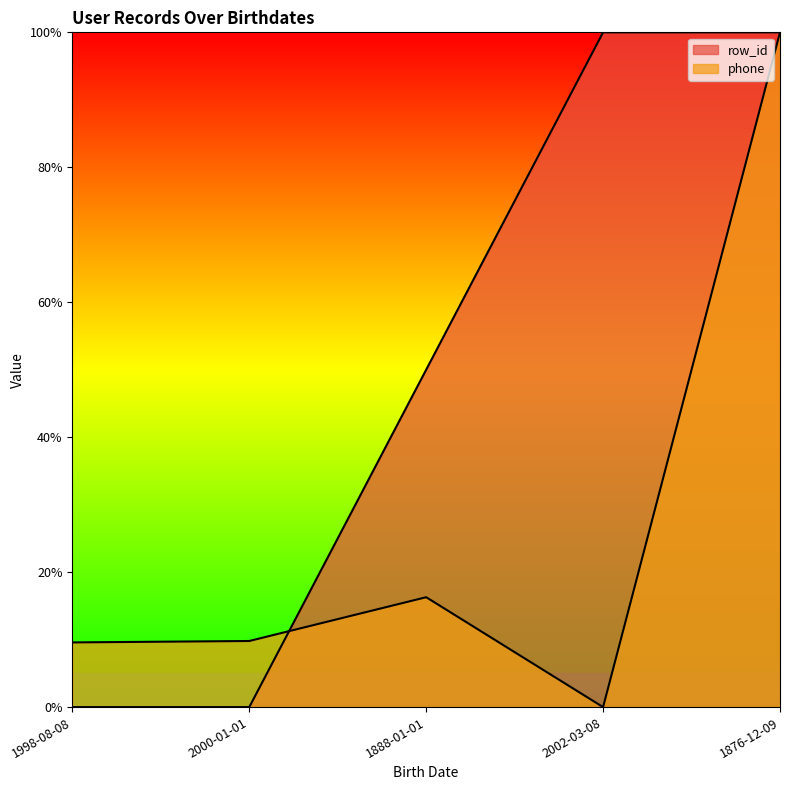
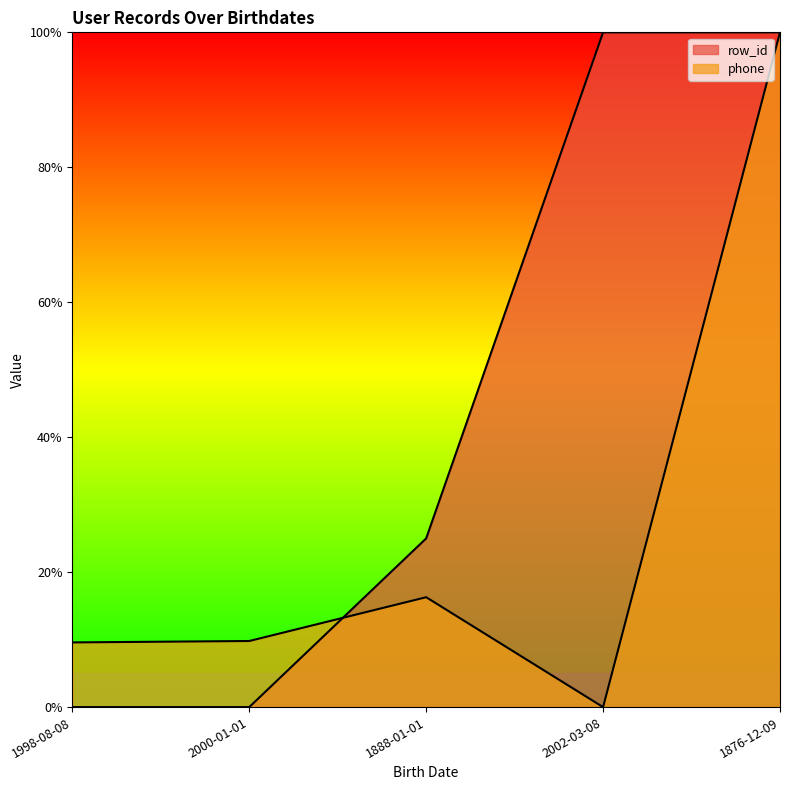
  {
    "row_id": {
-     "1888-01-01": "50%",
+     "1888-01-01": "25%",
      "2002-03-08": "100%"
    },
    "phone": {
      "1998-08-08": "10%",
      "2000-01-01": "10%",
      "1888-01-01": "16%"
    }
  }
